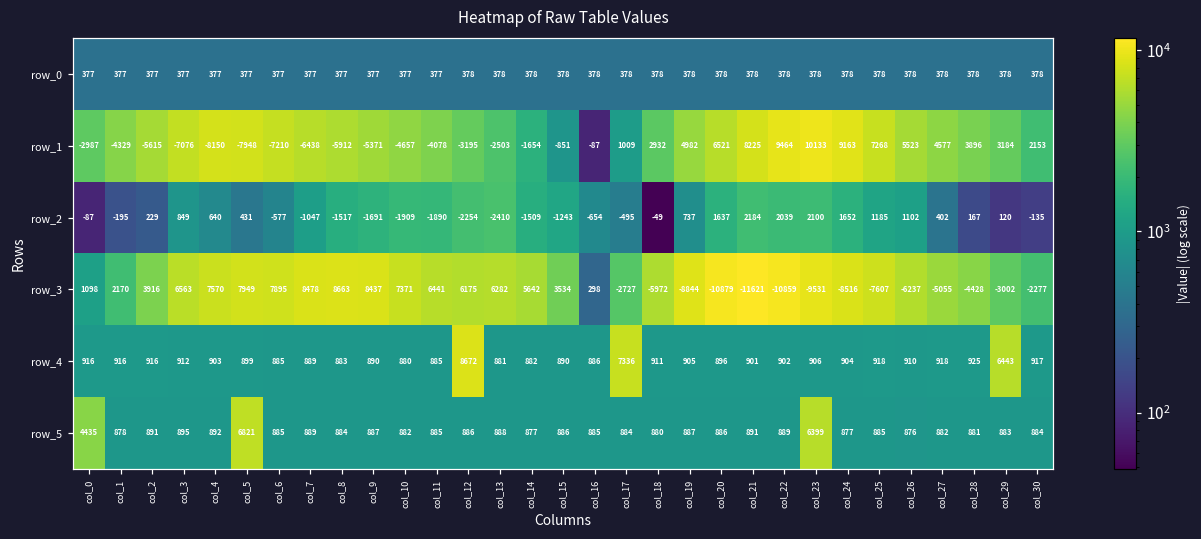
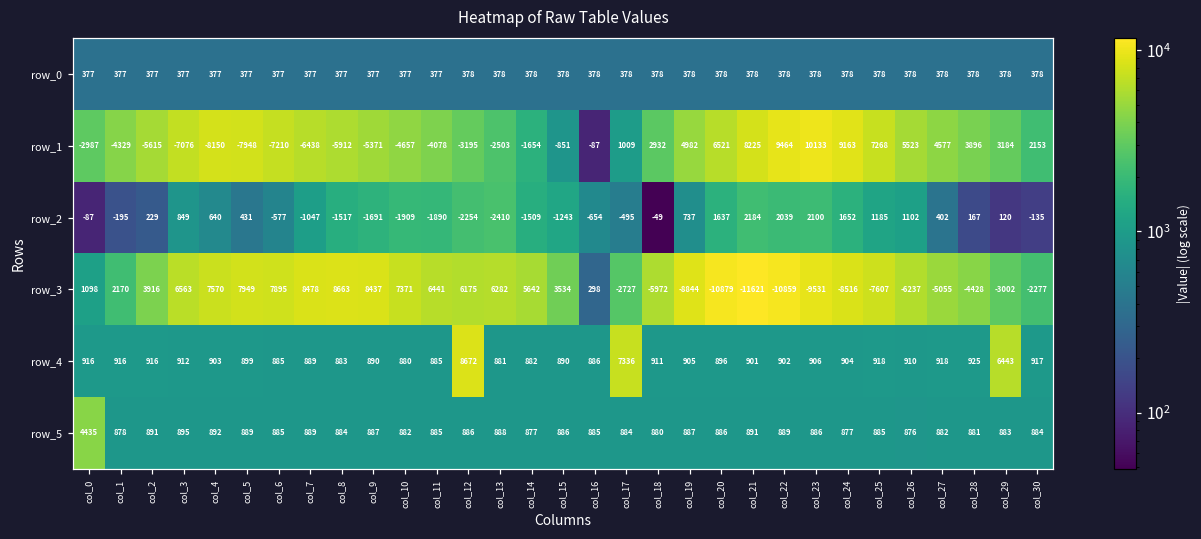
  {
    "row_0": {
      "col_0": 377,
      "col_1": 377,
      "col_2": 377,
      "col_3": 377,
      "col_4": 377,
      "col_5": 377,
      "col_6": 377,
      "col_7": 377,
      "col_8": 377,
      "col_9": 377,
      "col_10": 377,
      "col_11": 377,
      "col_12": 378,
      "col_13": 378,
      "col_14": 378,
      "col_15": 378,
      "col_16": 378,
      "col_17": 378,
      "col_18": 378,
      "col_19": 378,
      "col_20": 378,
      "col_21": 378,
      "col_22": 378,
      "col_23": 378,
      "col_24": 378,
      "col_25": 378,
      "col_26": 378,
      "col_27": 378,
      "col_28": 378,
      "col_29": 378,
      "col_30": 378
    },
    "row_1": {
      "col_0": -2987,
      "col_1": -4329,
      "col_2": -5615,
      "col_3": -7076,
      "col_4": -8150,
      "col_5": -7948,
      "col_6": -7210,
      "col_7": -6438,
      "col_8": -5912,
      "col_9": -5371,
      "col_10": -4657,
      "col_11": -4078,
      "col_12": -3195,
      "col_13": -2503,
      "col_14": -1654,
      "col_15": -851,
      "col_16": -87,
      "col_17": 1009,
      "col_18": 2932,
      "col_19": 4982,
      "col_20": 6521,
      "col_21": 8225,
      "col_22": 9464,
      "col_23": 10133,
      "col_24": 9163,
      "col_25": 7268,
      "col_26": 5523,
      "col_27": 4577,
      "col_28": 3896,
      "col_29": 3184,
      "col_30": 2153
    },
    "row_2": {
      "col_0": -87,
      "col_1": -195,
      "col_2": 229,
      "col_3": 849,
      "col_4": 640,
      "col_5": 431,
      "col_6": -577,
      "col_7": -1047,
      "col_8": -1517,
      "col_9": -1691,
      "col_10": -1909,
      "col_11": -1890,
      "col_12": -2254,
      "col_13": -2410,
      "col_14": -1509,
      "col_15": -1243,
      "col_16": -654,
      "col_17": -495,
      "col_18": -49,
      "col_19": 737,
      "col_20": 1637,
      "col_21": 2184,
      "col_22": 2039,
      "col_23": 2100,
      "col_24": 1652,
      "col_25": 1185,
      "col_26": 1102,
      "col_27": 402,
      "col_28": 167,
      "col_29": 120,
      "col_30": -135
    },
    "row_3": {
      "col_0": 1098,
      "col_1": 2170,
      "col_2": 3916,
      "col_3": 6563,
      "col_4": 7570,
      "col_5": 7949,
      "col_6": 7895,
      "col_7": 8478,
      "col_8": 8663,
      "col_9": 8437,
      "col_10": 7371,
      "col_11": 6441,
      "col_12": 6175,
      "col_13": 6282,
      "col_14": 5642,
      "col_15": 3534,
      "col_16": 298,
      "col_17": -2727,
      "col_18": -5972,
      "col_19": -8844,
      "col_20": -10879,
      "col_21": -11621,
      "col_22": -10859,
      "col_23": -9531,
      "col_24": -8516,
      "col_25": -7607,
      "col_26": -6237,
      "col_27": -5055,
      "col_28": -4428,
      "col_29": -3002,
      "col_30": -2277
    },
    "row_4": {
      "col_0": 916,
      "col_1": 916,
      "col_2": 916,
      "col_3": 912,
      "col_4": 903,
      "col_5": 899,
      "col_6": 885,
      "col_7": 889,
      "col_8": 883,
      "col_9": 890,
      "col_10": 880,
      "col_11": 885,
      "col_12": 8672,
      "col_13": 881,
      "col_14": 882,
      "col_15": 890,
      "col_16": 886,
      "col_17": 7336,
      "col_18": 911,
      "col_19": 905,
      "col_20": 896,
      "col_21": 901,
      "col_22": 902,
      "col_23": 906,
      "col_24": 904,
      "col_25": 918,
      "col_26": 910,
      "col_27": 918,
      "col_28": 925,
      "col_29": 6443,
      "col_30": 917
    },
    "row_5": {
      "col_0": 4435,
      "col_1": 878,
      "col_2": 891,
      "col_3": 895,
      "col_4": 892,
-     "col_5": 6821,
+     "col_5": 889,
      "col_6": 885,
      "col_7": 889,
      "col_8": 884,
      "col_9": 887,
      "col_10": 882,
      "col_11": 885,
      "col_12": 886,
      "col_13": 888,
      "col_14": 877,
      "col_15": 886,
      "col_16": 885,
      "col_17": 884,
      "col_18": 880,
      "col_19": 887,
      "col_20": 886,
      "col_21": 891,
      "col_22": 889,
-     "col_23": 6399,
+     "col_23": 886,
      "col_24": 877,
      "col_25": 885,
      "col_26": 876,
      "col_27": 882,
      "col_28": 881,
      "col_29": 883,
      "col_30": 884
    }
  }
